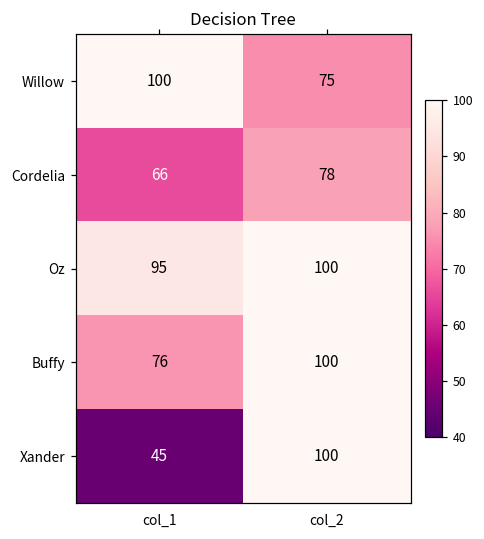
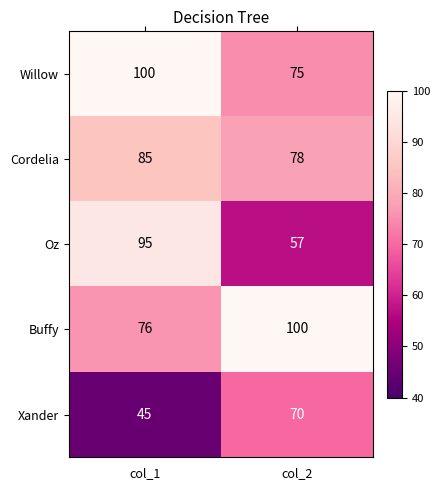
  {
    "Willow": {
      "col_1": 100,
      "col_2": 75
    },
    "Cordelia": {
-     "col_1": 66,
+     "col_1": 85,
      "col_2": 78
    },
    "Oz": {
      "col_1": 95,
-     "col_2": 100
+     "col_2": 57
    },
    "Buffy": {
      "col_1": 76,
      "col_2": 100
    },
    "Xander": {
      "col_1": 45,
-     "col_2": 100
+     "col_2": 70
    }
  }
